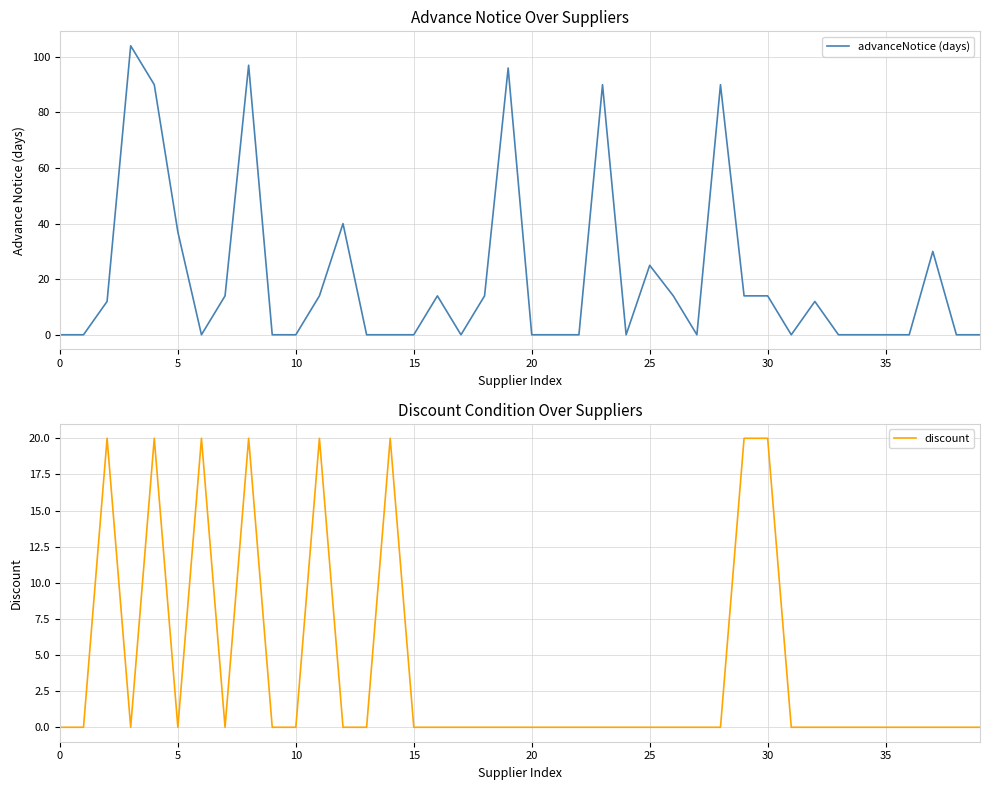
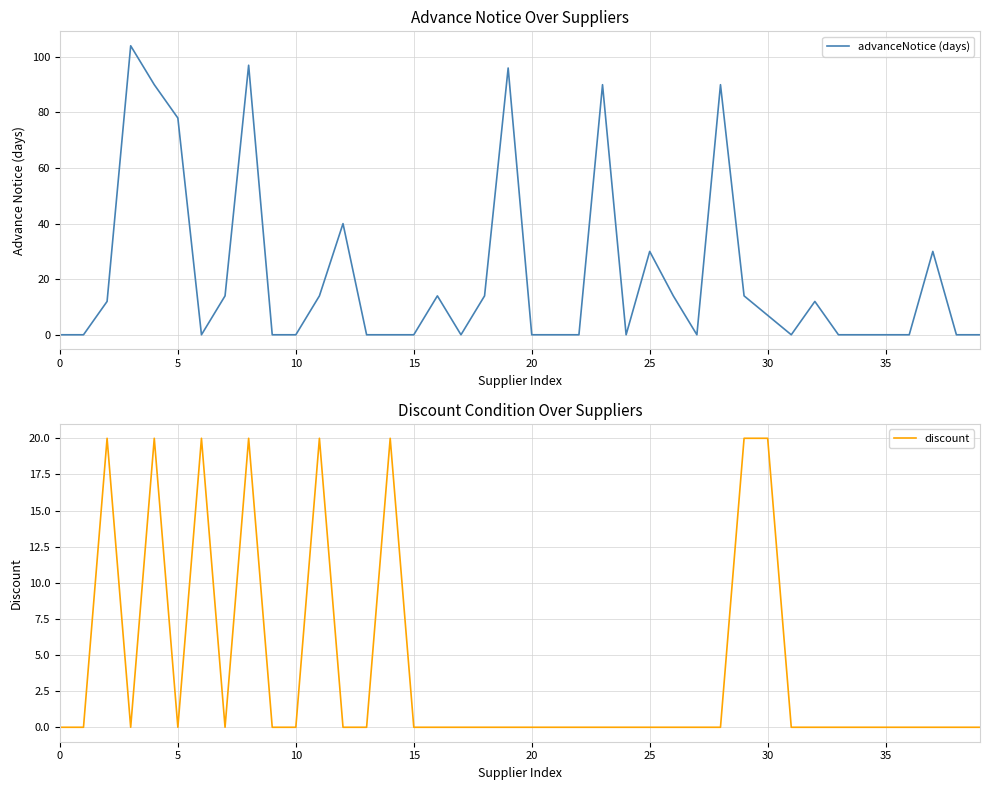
  {
    "Advance Notice Over Suppliers": {
      "0": 0,
-     "5": 37,
+     "5": 78,
      "10": 0,
      "15": 0,
      "20": 0,
-     "25": 25,
-     "30": 14,
+     "25": 30,
+     "30": 7,
      "35": 0
    },
    "Discount Condition Over Suppliers": {
      "0": 0.0,
      "5": 0.0,
      "10": 0.0,
      "15": 0.0,
      "20": 0.0,
      "25": 0.0,
      "30": 20.0,
      "35": 0.0
    }
  }
